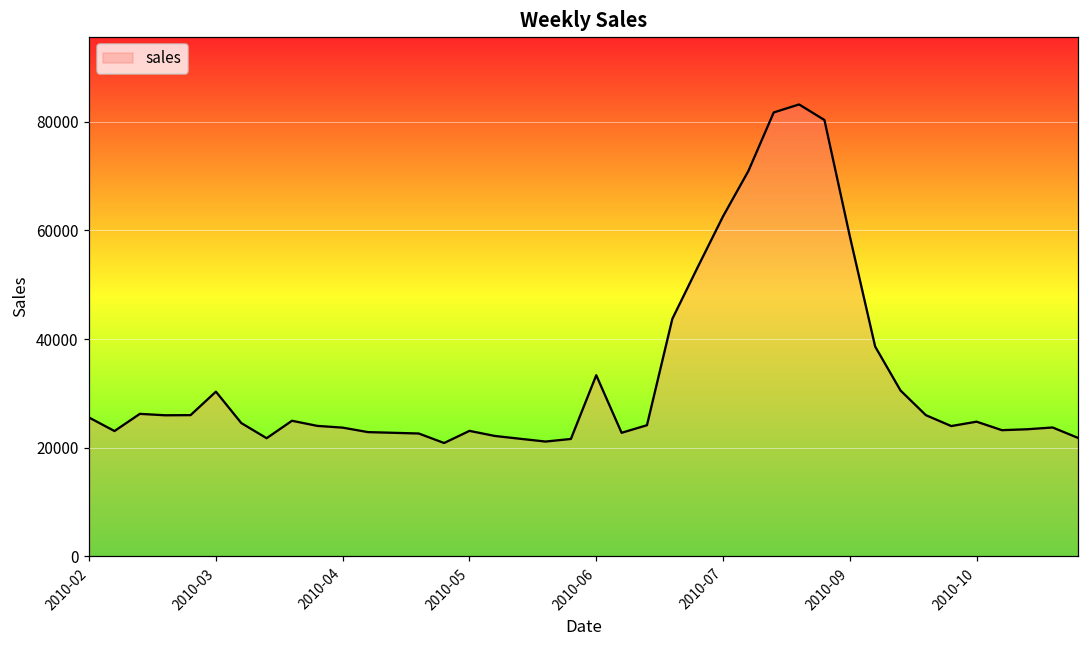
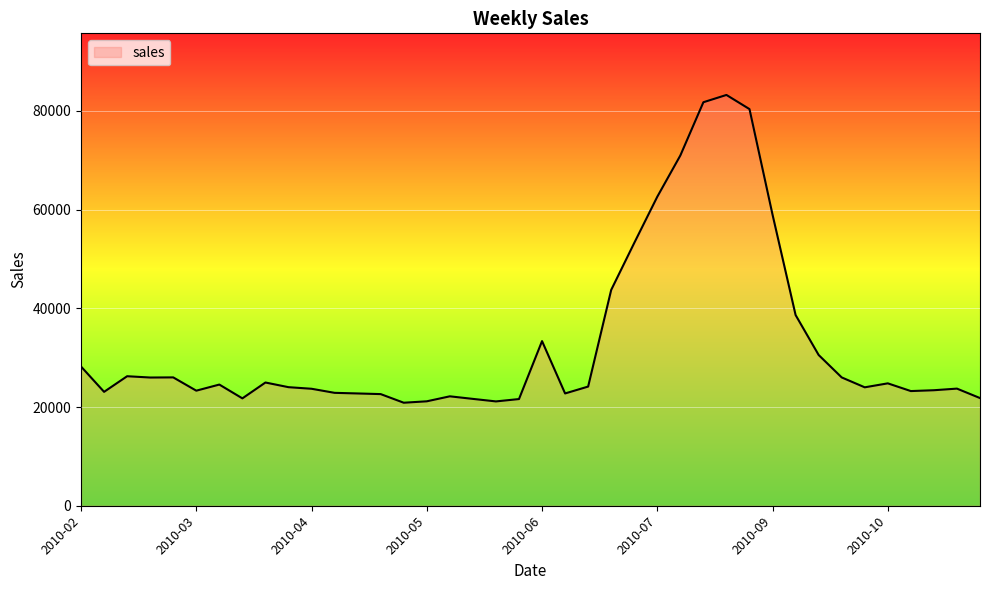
  {
-   "2010-02": 26000,
-   "2010-03": 30000,
+   "2010-02": 28000,
+   "2010-03": 23000,
    "2010-04": 24000,
-   "2010-05": 23000,
+   "2010-05": 21000,
    "2010-06": 33000,
    "2010-07": 63000,
    "2010-09": 59000,
    "2010-10": 25000
  }
